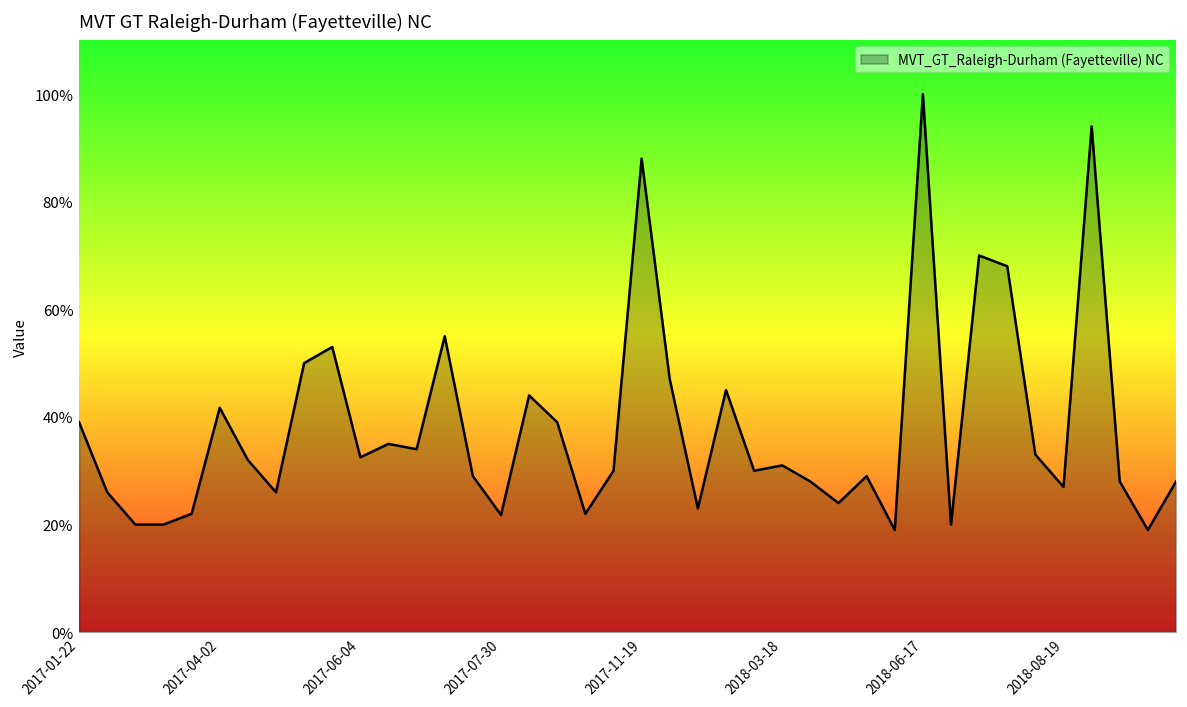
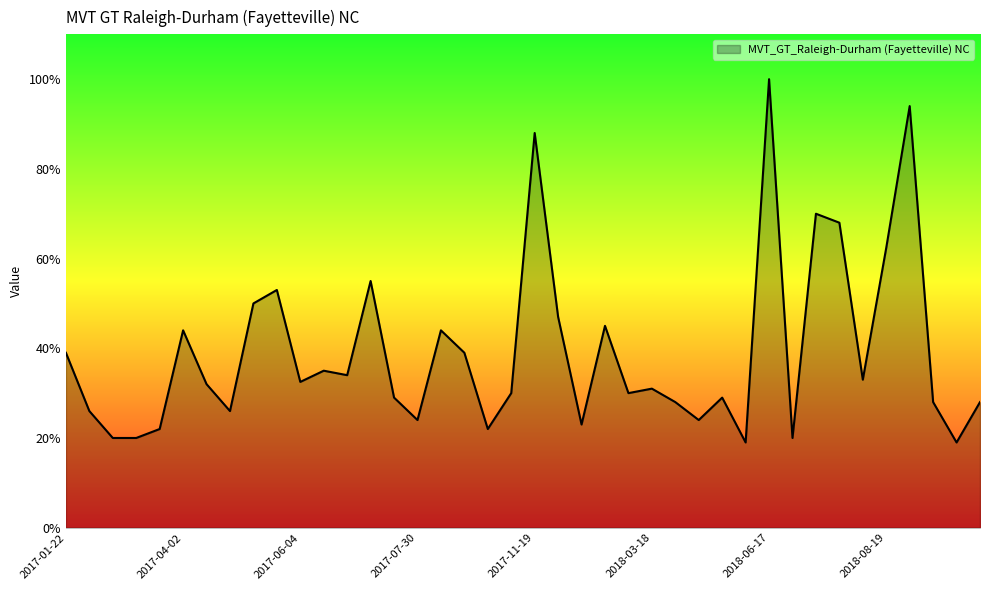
  {
    "2017-01-22": "39%",
-   "2017-04-02": "42%",
+   "2017-04-02": "44%",
    "2017-06-04": "33%",
-   "2017-07-30": "22%",
+   "2017-07-30": "24%",
    "2017-11-19": "88%",
    "2018-03-18": "31%",
    "2018-06-17": "100%",
-   "2018-08-19": "27%"
+   "2018-08-19": "62%"
  }
